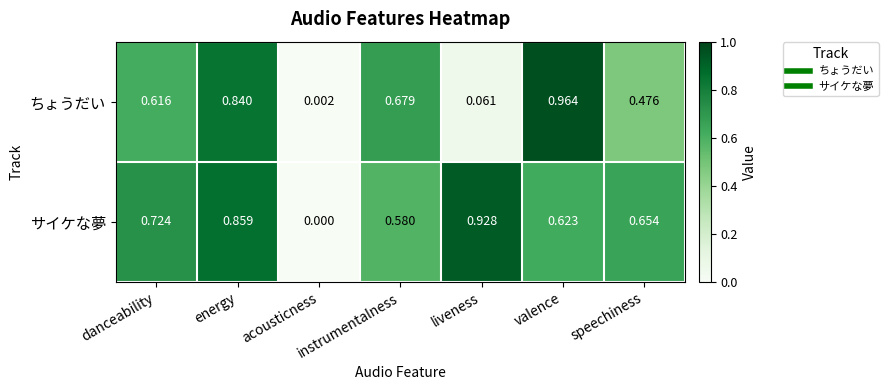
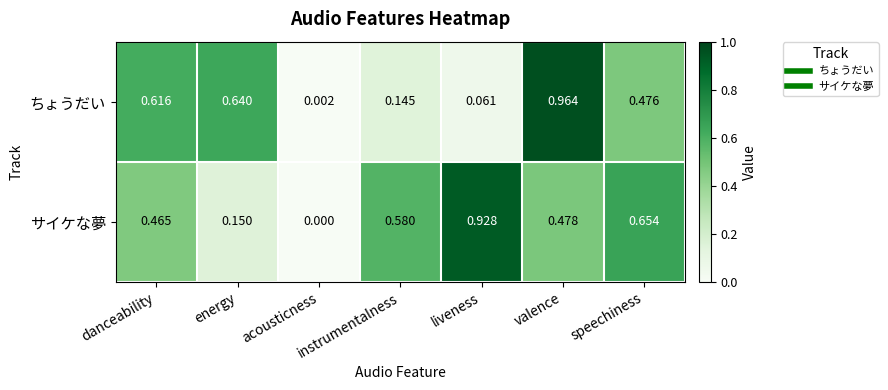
  {
    "ちょうだい": {
      "danceability": 0.616,
-     "energy": 0.840,
+     "energy": 0.640,
      "acousticness": 0.002,
-     "instrumentalness": 0.679,
+     "instrumentalness": 0.145,
      "liveness": 0.061,
      "valence": 0.964,
      "speechiness": 0.476
    },
    "サイケな夢": {
-     "danceability": 0.724,
-     "energy": 0.859,
+     "danceability": 0.465,
+     "energy": 0.150,
      "acousticness": 0.000,
      "instrumentalness": 0.580,
      "liveness": 0.928,
-     "valence": 0.623,
+     "valence": 0.478,
      "speechiness": 0.654
    }
  }
